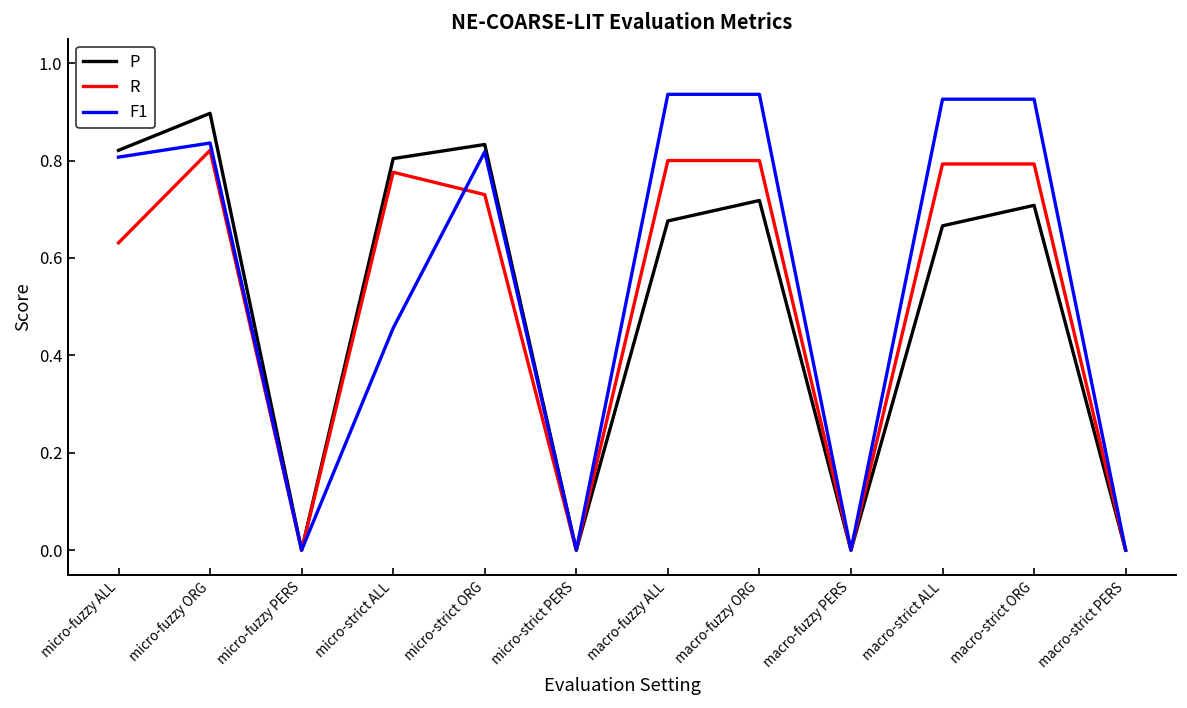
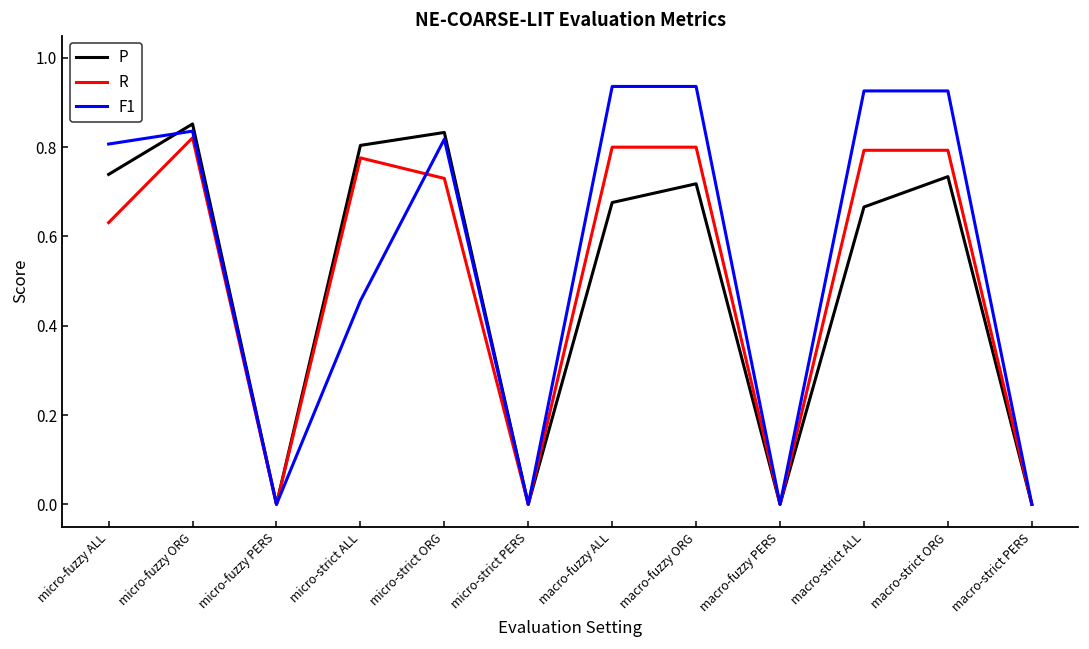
  {
    "P": {
-     "micro-fuzzy ALL": 0.82,
-     "micro-fuzzy ORG": 0.90,
+     "micro-fuzzy ALL": 0.74,
+     "micro-fuzzy ORG": 0.85,
      "micro-strict ALL": 0.80,
      "micro-strict ORG": 0.83,
      "macro-fuzzy ALL": 0.68,
      "macro-fuzzy ORG": 0.72,
      "macro-strict ALL": 0.67,
-     "macro-strict ORG": 0.71
+     "macro-strict ORG": 0.73
    },
    "R": {
      "micro-fuzzy ALL": 0.63,
      "micro-fuzzy ORG": 0.82,
      "micro-strict ALL": 0.78,
      "micro-strict ORG": 0.73,
      "macro-fuzzy ALL": 0.80,
      "macro-fuzzy ORG": 0.80,
      "macro-strict ALL": 0.79,
      "macro-strict ORG": 0.79
    },
    "F1": {
      "micro-fuzzy ALL": 0.81,
      "micro-fuzzy ORG": 0.84,
      "micro-strict ALL": 0.46,
      "micro-strict ORG": 0.82,
      "macro-fuzzy ALL": 0.94,
      "macro-fuzzy ORG": 0.94,
      "macro-strict ALL": 0.93,
      "macro-strict ORG": 0.93
    }
  }
